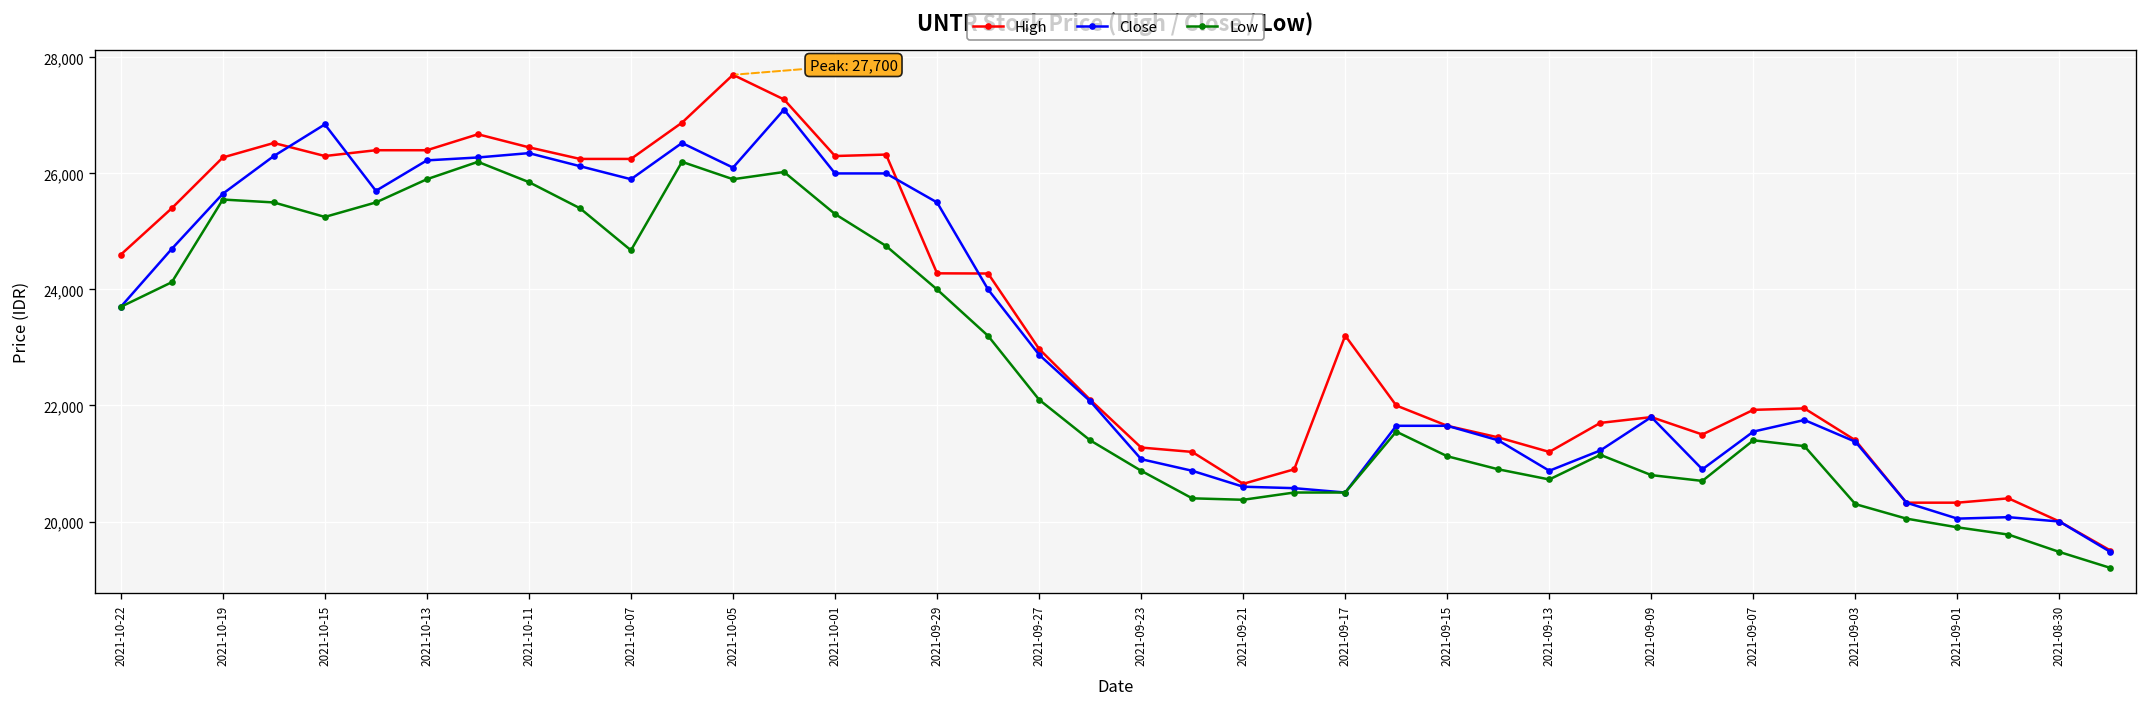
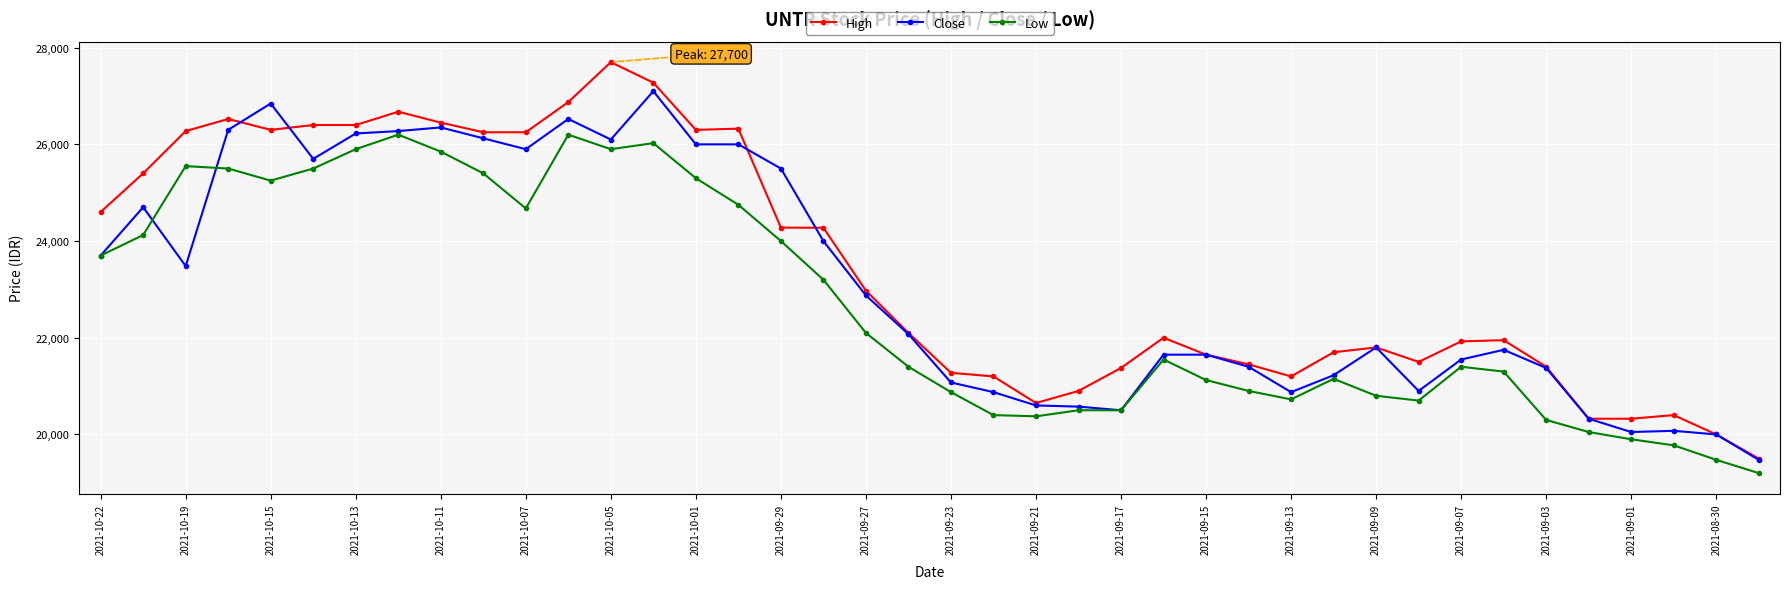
  {
    "High": {
      "2021-10-22": "24,600",
      "2021-10-19": "26,300",
      "2021-10-15": "26,300",
      "2021-10-13": "26,400",
      "2021-10-11": "26,500",
      "2021-10-07": "26,300",
      "2021-10-01": "26,300",
      "2021-09-29": "24,300",
      "2021-09-27": "23,000",
      "2021-09-23": "21,300",
-     "2021-09-17": "23,200",
+     "2021-09-17": "21,400",
      "2021-09-13": "21,200",
      "2021-09-07": "21,900",
      "2021-09-01": "20,300"
    },
    "Close": {
-     "2021-10-19": "25,700",
+     "2021-10-19": "23,500",
      "2021-10-15": "26,800",
      "2021-10-13": "26,200",
      "2021-10-11": "26,400",
      "2021-10-07": "25,900",
      "2021-10-05": "26,100",
      "2021-10-01": "26,000",
      "2021-09-29": "25,500",
      "2021-09-27": "22,900",
      "2021-09-23": "21,100",
      "2021-09-13": "20,900",
      "2021-09-07": "21,600",
      "2021-09-01": "20,100"
    },
    "Low": {
      "2021-10-19": "25,600",
      "2021-10-15": "25,300",
      "2021-10-13": "25,900",
      "2021-10-11": "25,900",
      "2021-10-07": "24,700",
      "2021-10-05": "25,900",
      "2021-10-01": "25,300",
      "2021-09-29": "24,000",
      "2021-09-27": "22,100",
      "2021-09-23": "20,900",
      "2021-09-21": "20,400",
      "2021-09-15": "21,100",
      "2021-09-13": "20,700",
      "2021-09-09": "20,800",
      "2021-09-07": "21,400",
      "2021-09-03": "20,300",
      "2021-09-01": "19,900",
      "2021-08-30": "19,500"
    }
  }
